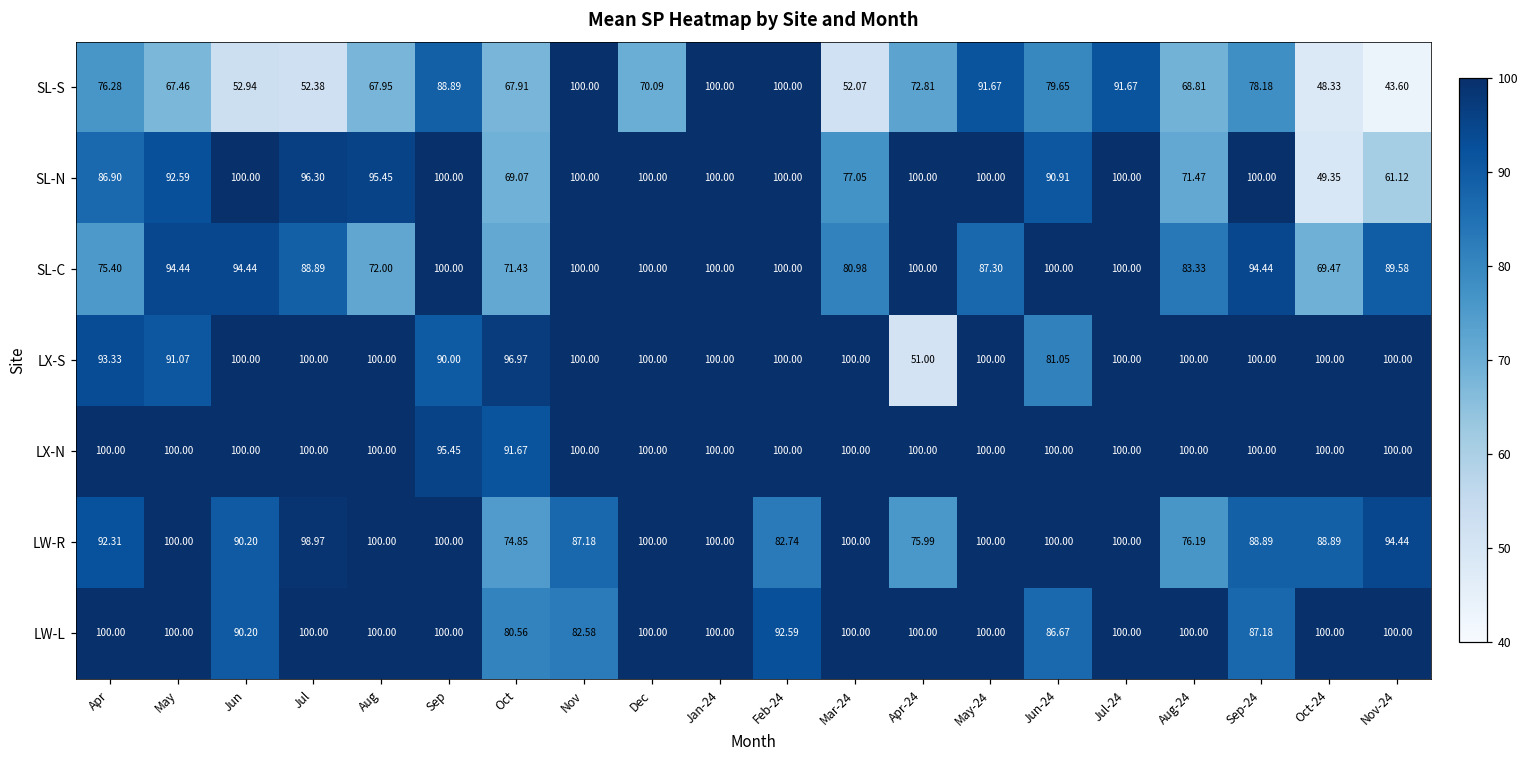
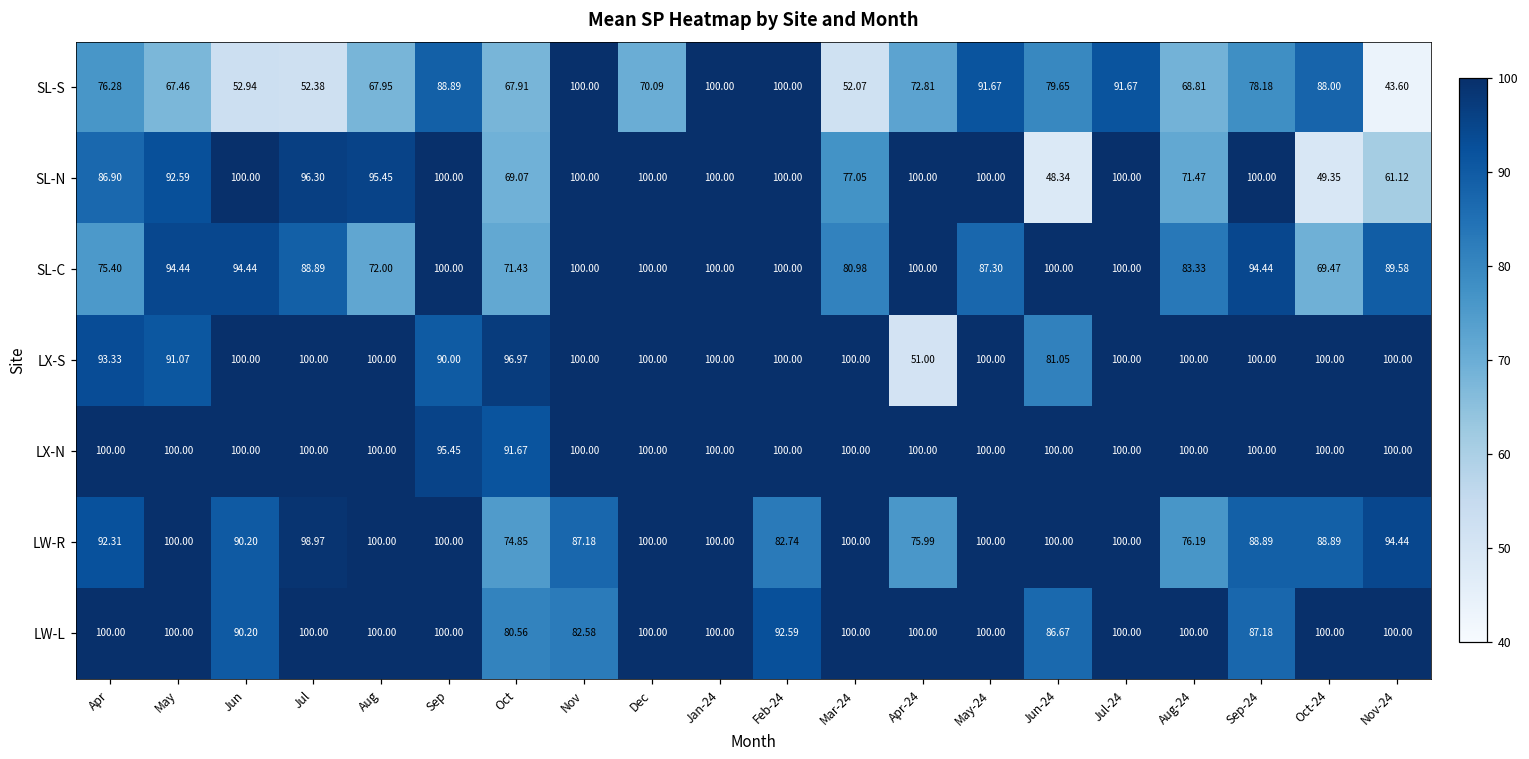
  {
    "SL-S": {
      "Apr": 76.28,
      "May": 67.46,
      "Jun": 52.94,
      "Jul": 52.38,
      "Aug": 67.95,
      "Sep": 88.89,
      "Oct": 67.91,
      "Nov": 100.00,
      "Dec": 70.09,
      "Jan-24": 100.00,
      "Feb-24": 100.00,
      "Mar-24": 52.07,
      "Apr-24": 72.81,
      "May-24": 91.67,
      "Jun-24": 79.65,
      "Jul-24": 91.67,
      "Aug-24": 68.81,
      "Sep-24": 78.18,
-     "Oct-24": 48.33,
+     "Oct-24": 88.00,
      "Nov-24": 43.60
    },
    "SL-N": {
      "Apr": 86.90,
      "May": 92.59,
      "Jun": 100.00,
      "Jul": 96.30,
      "Aug": 95.45,
      "Sep": 100.00,
      "Oct": 69.07,
      "Nov": 100.00,
      "Dec": 100.00,
      "Jan-24": 100.00,
      "Feb-24": 100.00,
      "Mar-24": 77.05,
      "Apr-24": 100.00,
      "May-24": 100.00,
-     "Jun-24": 90.91,
+     "Jun-24": 48.34,
      "Jul-24": 100.00,
      "Aug-24": 71.47,
      "Sep-24": 100.00,
      "Oct-24": 49.35,
      "Nov-24": 61.12
    },
    "SL-C": {
      "Apr": 75.40,
      "May": 94.44,
      "Jun": 94.44,
      "Jul": 88.89,
      "Aug": 72.00,
      "Sep": 100.00,
      "Oct": 71.43,
      "Nov": 100.00,
      "Dec": 100.00,
      "Jan-24": 100.00,
      "Feb-24": 100.00,
      "Mar-24": 80.98,
      "Apr-24": 100.00,
      "May-24": 87.30,
      "Jun-24": 100.00,
      "Jul-24": 100.00,
      "Aug-24": 83.33,
      "Sep-24": 94.44,
      "Oct-24": 69.47,
      "Nov-24": 89.58
    },
    "LX-S": {
      "Apr": 93.33,
      "May": 91.07,
      "Jun": 100.00,
      "Jul": 100.00,
      "Aug": 100.00,
      "Sep": 90.00,
      "Oct": 96.97,
      "Nov": 100.00,
      "Dec": 100.00,
      "Jan-24": 100.00,
      "Feb-24": 100.00,
      "Mar-24": 100.00,
      "Apr-24": 51.00,
      "May-24": 100.00,
      "Jun-24": 81.05,
      "Jul-24": 100.00,
      "Aug-24": 100.00,
      "Sep-24": 100.00,
      "Oct-24": 100.00,
      "Nov-24": 100.00
    },
    "LX-N": {
      "Apr": 100.00,
      "May": 100.00,
      "Jun": 100.00,
      "Jul": 100.00,
      "Aug": 100.00,
      "Sep": 95.45,
      "Oct": 91.67,
      "Nov": 100.00,
      "Dec": 100.00,
      "Jan-24": 100.00,
      "Feb-24": 100.00,
      "Mar-24": 100.00,
      "Apr-24": 100.00,
      "May-24": 100.00,
      "Jun-24": 100.00,
      "Jul-24": 100.00,
      "Aug-24": 100.00,
      "Sep-24": 100.00,
      "Oct-24": 100.00,
      "Nov-24": 100.00
    },
    "LW-R": {
      "Apr": 92.31,
      "May": 100.00,
      "Jun": 90.20,
      "Jul": 98.97,
      "Aug": 100.00,
      "Sep": 100.00,
      "Oct": 74.85,
      "Nov": 87.18,
      "Dec": 100.00,
      "Jan-24": 100.00,
      "Feb-24": 82.74,
      "Mar-24": 100.00,
      "Apr-24": 75.99,
      "May-24": 100.00,
      "Jun-24": 100.00,
      "Jul-24": 100.00,
      "Aug-24": 76.19,
      "Sep-24": 88.89,
      "Oct-24": 88.89,
      "Nov-24": 94.44
    },
    "LW-L": {
      "Apr": 100.00,
      "May": 100.00,
      "Jun": 90.20,
      "Jul": 100.00,
      "Aug": 100.00,
      "Sep": 100.00,
      "Oct": 80.56,
      "Nov": 82.58,
      "Dec": 100.00,
      "Jan-24": 100.00,
      "Feb-24": 92.59,
      "Mar-24": 100.00,
      "Apr-24": 100.00,
      "May-24": 100.00,
      "Jun-24": 86.67,
      "Jul-24": 100.00,
      "Aug-24": 100.00,
      "Sep-24": 87.18,
      "Oct-24": 100.00,
      "Nov-24": 100.00
    }
  }
